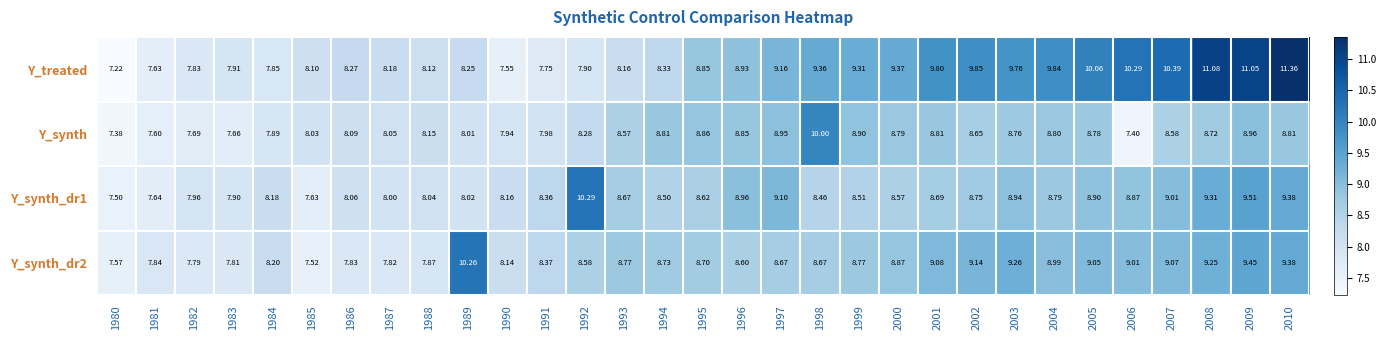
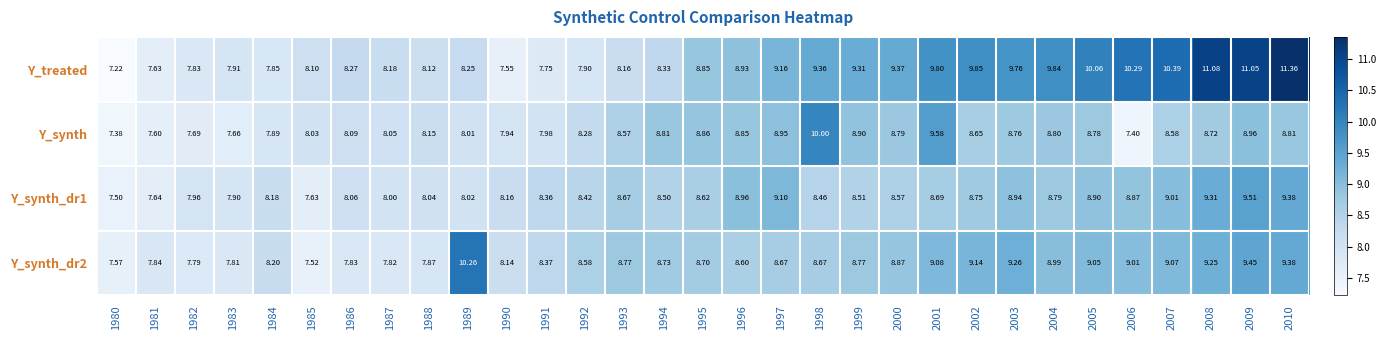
  {
    "Y_treated": {
      "1980": 7.22,
      "1981": 7.63,
      "1982": 7.83,
      "1983": 7.91,
      "1984": 7.85,
      "1985": 8.10,
      "1986": 8.27,
      "1987": 8.18,
      "1988": 8.12,
      "1989": 8.25,
      "1990": 7.55,
      "1991": 7.75,
      "1992": 7.90,
      "1993": 8.16,
      "1994": 8.33,
      "1995": 8.85,
      "1996": 8.93,
      "1997": 9.16,
      "1998": 9.36,
      "1999": 9.31,
      "2000": 9.37,
      "2001": 9.80,
      "2002": 9.85,
      "2003": 9.76,
      "2004": 9.84,
      "2005": 10.06,
      "2006": 10.29,
      "2007": 10.39,
      "2008": 11.08,
      "2009": 11.05,
      "2010": 11.36
    },
    "Y_synth": {
      "1980": 7.38,
      "1981": 7.60,
      "1982": 7.69,
      "1983": 7.66,
      "1984": 7.89,
      "1985": 8.03,
      "1986": 8.09,
      "1987": 8.05,
      "1988": 8.15,
      "1989": 8.01,
      "1990": 7.94,
      "1991": 7.98,
      "1992": 8.28,
      "1993": 8.57,
      "1994": 8.81,
      "1995": 8.86,
      "1996": 8.85,
      "1997": 8.95,
      "1998": 10.00,
      "1999": 8.90,
      "2000": 8.79,
-     "2001": 8.81,
+     "2001": 9.58,
      "2002": 8.65,
      "2003": 8.76,
      "2004": 8.80,
      "2005": 8.78,
      "2006": 7.40,
      "2007": 8.58,
      "2008": 8.72,
      "2009": 8.96,
      "2010": 8.81
    },
    "Y_synth_dr1": {
      "1980": 7.50,
      "1981": 7.64,
      "1982": 7.96,
      "1983": 7.90,
      "1984": 8.18,
      "1985": 7.63,
      "1986": 8.06,
      "1987": 8.00,
      "1988": 8.04,
      "1989": 8.02,
      "1990": 8.16,
      "1991": 8.36,
-     "1992": 10.29,
+     "1992": 8.42,
      "1993": 8.67,
      "1994": 8.50,
      "1995": 8.62,
      "1996": 8.96,
      "1997": 9.10,
      "1998": 8.46,
      "1999": 8.51,
      "2000": 8.57,
      "2001": 8.69,
      "2002": 8.75,
      "2003": 8.94,
      "2004": 8.79,
      "2005": 8.90,
      "2006": 8.87,
      "2007": 9.01,
      "2008": 9.31,
      "2009": 9.51,
      "2010": 9.38
    },
    "Y_synth_dr2": {
      "1980": 7.57,
      "1981": 7.84,
      "1982": 7.79,
      "1983": 7.81,
      "1984": 8.20,
      "1985": 7.52,
      "1986": 7.83,
      "1987": 7.82,
      "1988": 7.87,
      "1989": 10.26,
      "1990": 8.14,
      "1991": 8.37,
      "1992": 8.58,
      "1993": 8.77,
      "1994": 8.73,
      "1995": 8.70,
      "1996": 8.60,
      "1997": 8.67,
      "1998": 8.67,
      "1999": 8.77,
      "2000": 8.87,
      "2001": 9.08,
      "2002": 9.14,
      "2003": 9.26,
      "2004": 8.99,
      "2005": 9.05,
      "2006": 9.01,
      "2007": 9.07,
      "2008": 9.25,
      "2009": 9.45,
      "2010": 9.38
    }
  }
